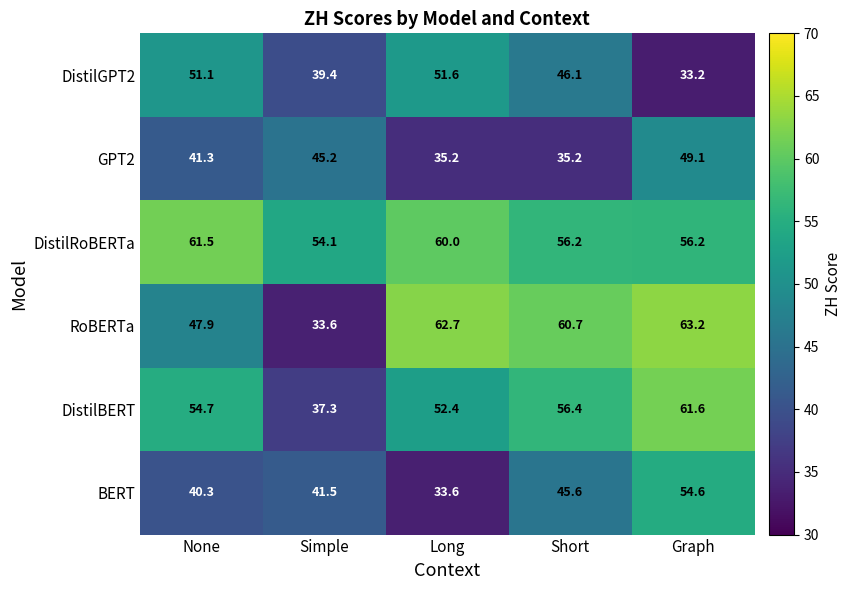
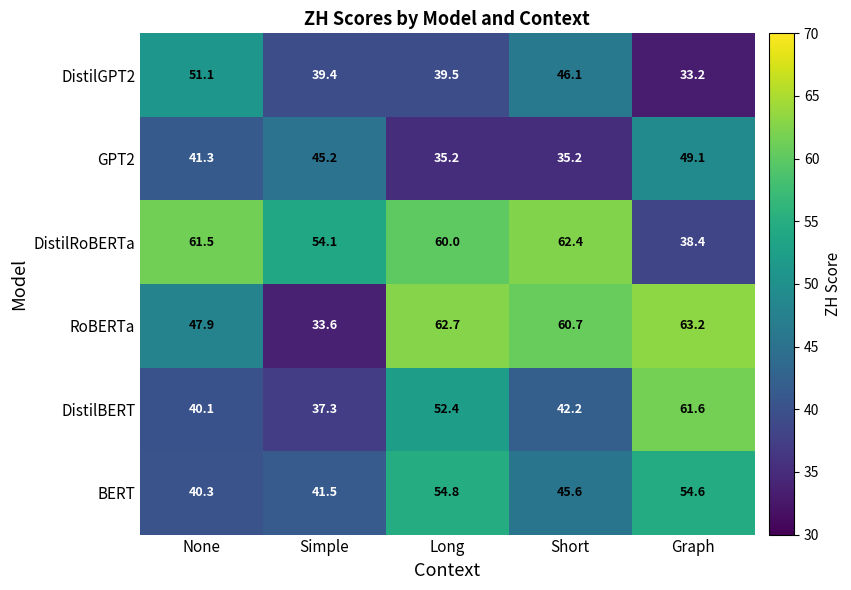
  {
    "DistilGPT2": {
      "None": 51.1,
      "Simple": 39.4,
-     "Long": 51.6,
+     "Long": 39.5,
      "Short": 46.1,
      "Graph": 33.2
    },
    "GPT2": {
      "None": 41.3,
      "Simple": 45.2,
      "Long": 35.2,
      "Short": 35.2,
      "Graph": 49.1
    },
    "DistilRoBERTa": {
      "None": 61.5,
      "Simple": 54.1,
      "Long": 60.0,
-     "Short": 56.2,
-     "Graph": 56.2
+     "Short": 62.4,
+     "Graph": 38.4
    },
    "RoBERTa": {
      "None": 47.9,
      "Simple": 33.6,
      "Long": 62.7,
      "Short": 60.7,
      "Graph": 63.2
    },
    "DistilBERT": {
-     "None": 54.7,
+     "None": 40.1,
      "Simple": 37.3,
      "Long": 52.4,
-     "Short": 56.4,
+     "Short": 42.2,
      "Graph": 61.6
    },
    "BERT": {
      "None": 40.3,
      "Simple": 41.5,
-     "Long": 33.6,
+     "Long": 54.8,
      "Short": 45.6,
      "Graph": 54.6
    }
  }
